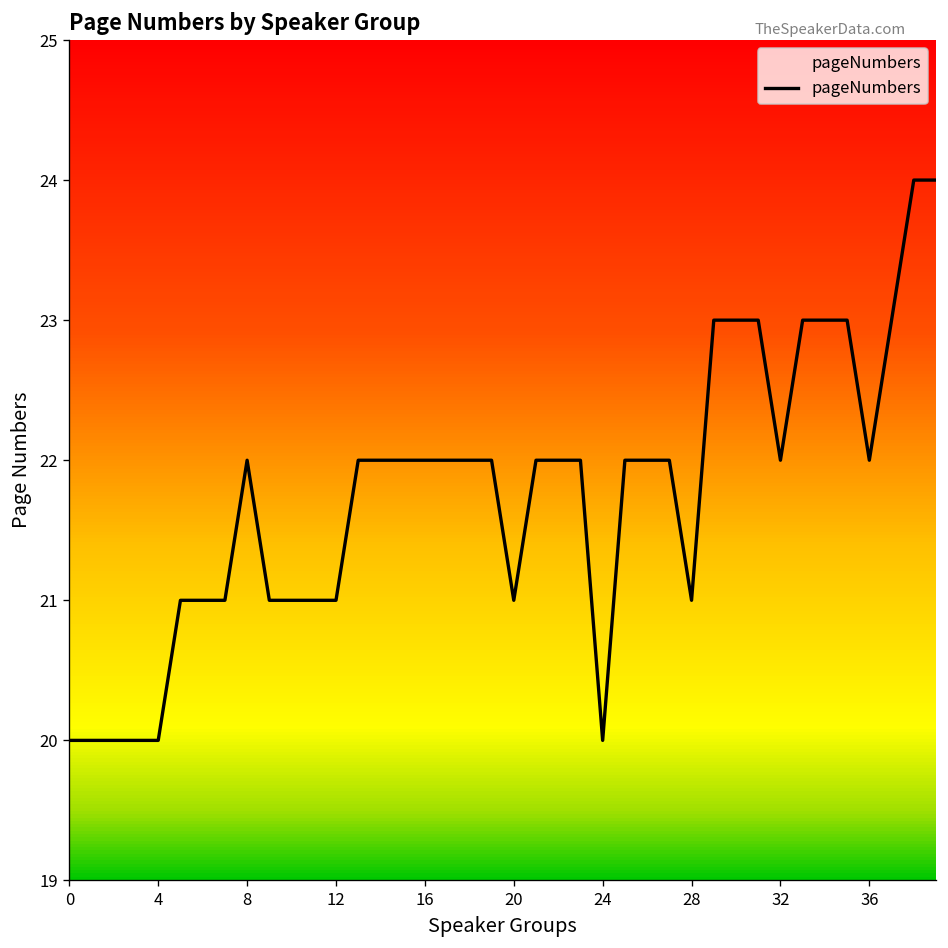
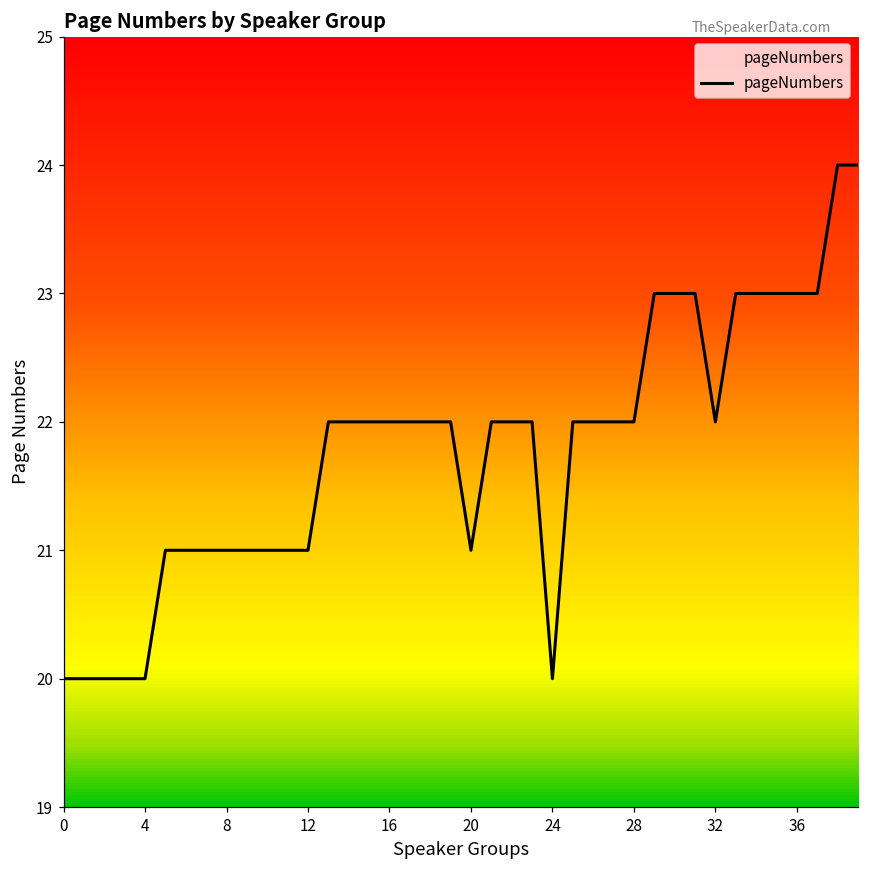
  {
    "0": 20,
    "4": 20,
-   "8": 22,
+   "8": 21,
    "12": 21,
    "16": 22,
    "20": 21,
    "24": 20,
-   "28": 21,
+   "28": 22,
    "32": 22,
-   "36": 22
+   "36": 23
  }
